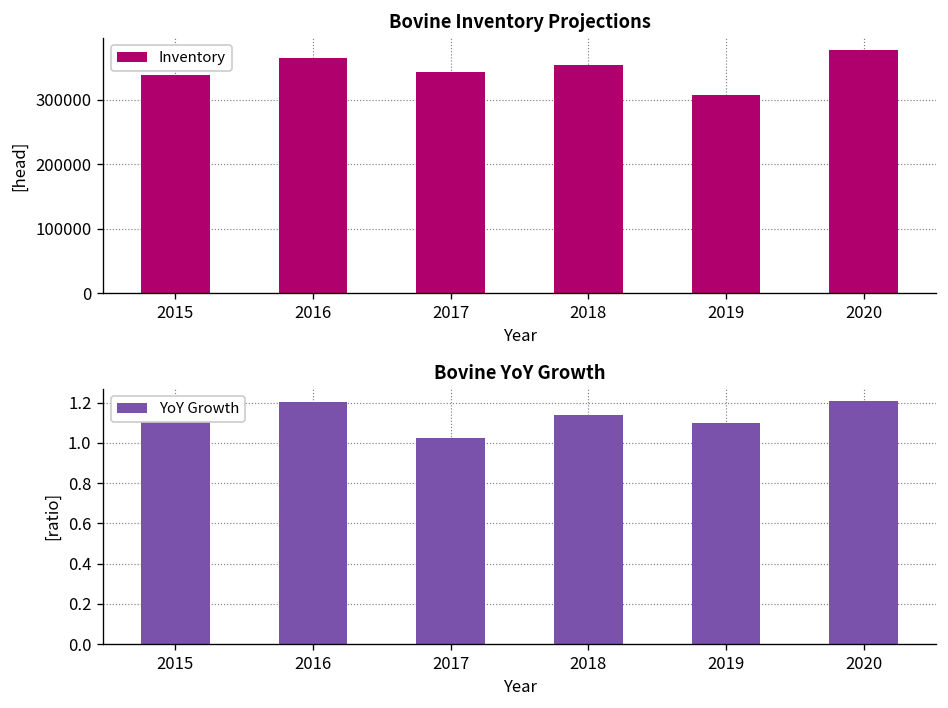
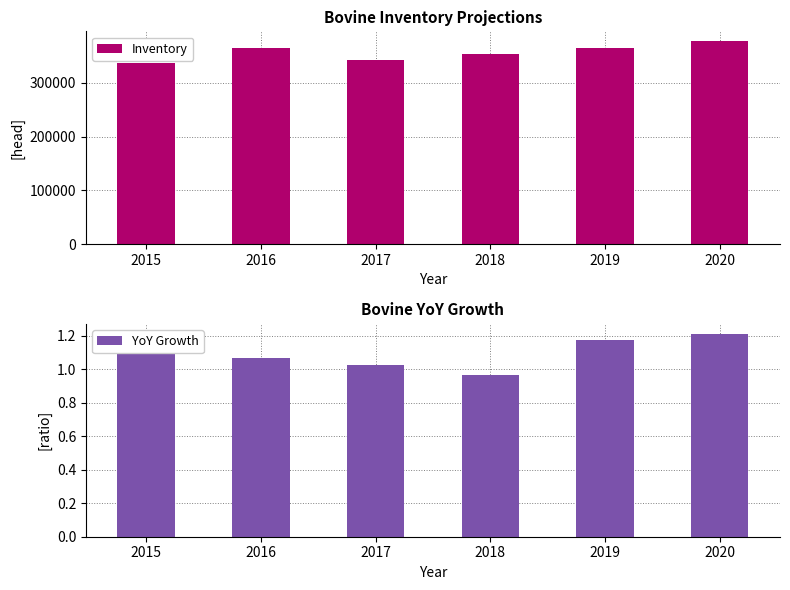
  {
    "Bovine Inventory Projections": {
      "2015": 340000,
      "2016": 370000,
      "2017": 340000,
      "2018": 350000,
-     "2019": 310000,
+     "2019": 370000,
      "2020": 380000
    },
    "Bovine YoY Growth": {
-     "2016": 1.20,
+     "2016": 1.07,
      "2017": 1.02,
-     "2018": 1.14,
-     "2019": 1.10,
+     "2018": 0.97,
+     "2019": 1.17,
      "2020": 1.21
    }
  }
